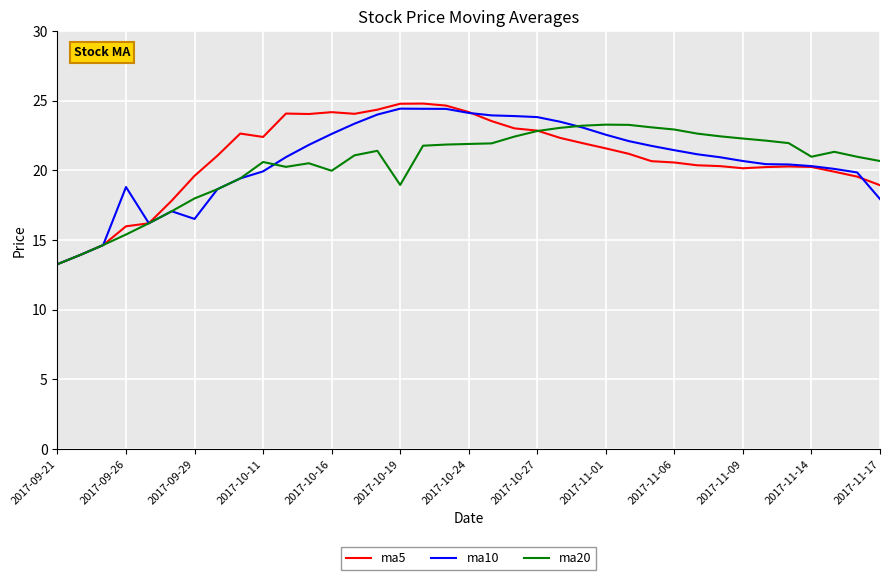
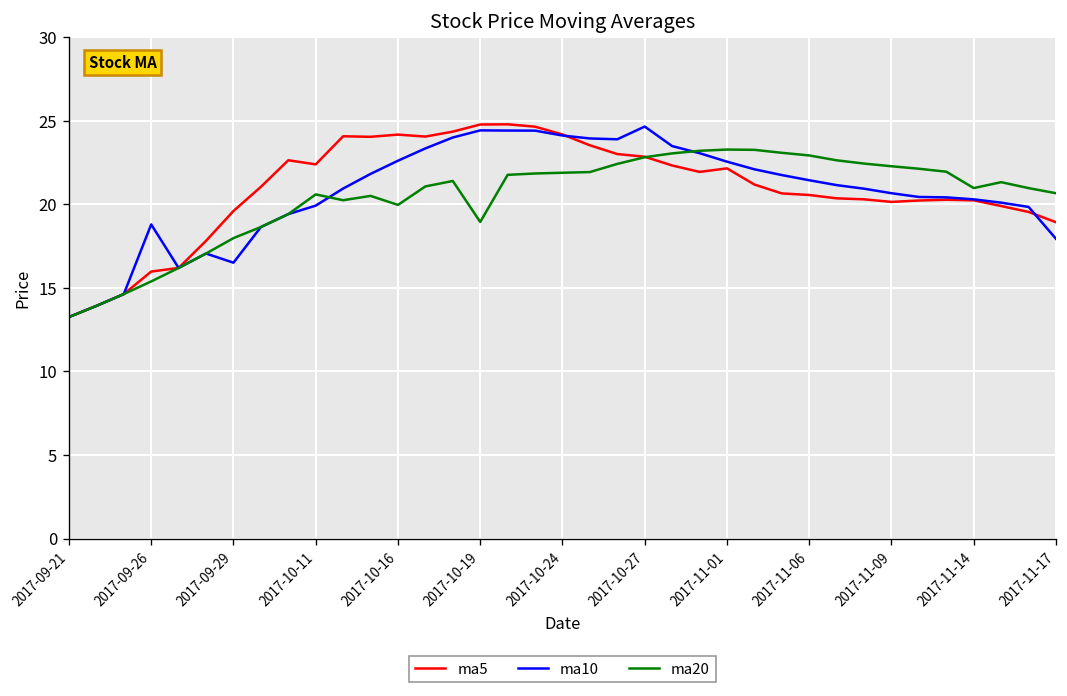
  {
    "ma5": {
      "2017-09-26": 16.0,
      "2017-09-29": 19.6,
      "2017-10-11": 22.4,
      "2017-10-16": 24.2,
      "2017-10-19": 24.8,
-     "2017-11-01": 21.6,
+     "2017-11-01": 22.2,
      "2017-11-06": 20.6,
      "2017-11-09": 20.1,
      "2017-11-17": 18.9
    },
    "ma10": {
      "2017-09-26": 18.8,
      "2017-09-29": 16.5,
      "2017-10-11": 19.9,
      "2017-10-16": 22.6,
      "2017-10-19": 24.4,
-     "2017-10-27": 23.8,
+     "2017-10-27": 24.7,
      "2017-11-01": 22.6,
      "2017-11-06": 21.4,
      "2017-11-09": 20.7,
      "2017-11-17": 17.9
    },
    "ma20": {
      "2017-09-26": 15.4,
      "2017-09-29": 18.0,
      "2017-10-11": 20.6,
      "2017-10-16": 20.0,
      "2017-10-19": 18.9,
      "2017-10-24": 21.9,
      "2017-11-01": 23.3,
      "2017-11-06": 22.9,
      "2017-11-09": 22.3,
      "2017-11-14": 21.0,
      "2017-11-17": 20.7
    }
  }
